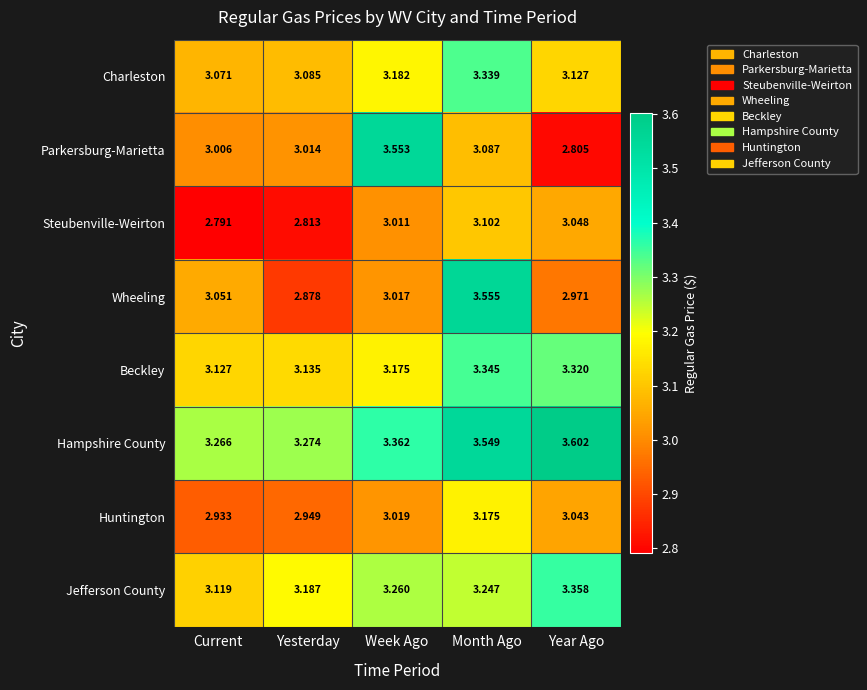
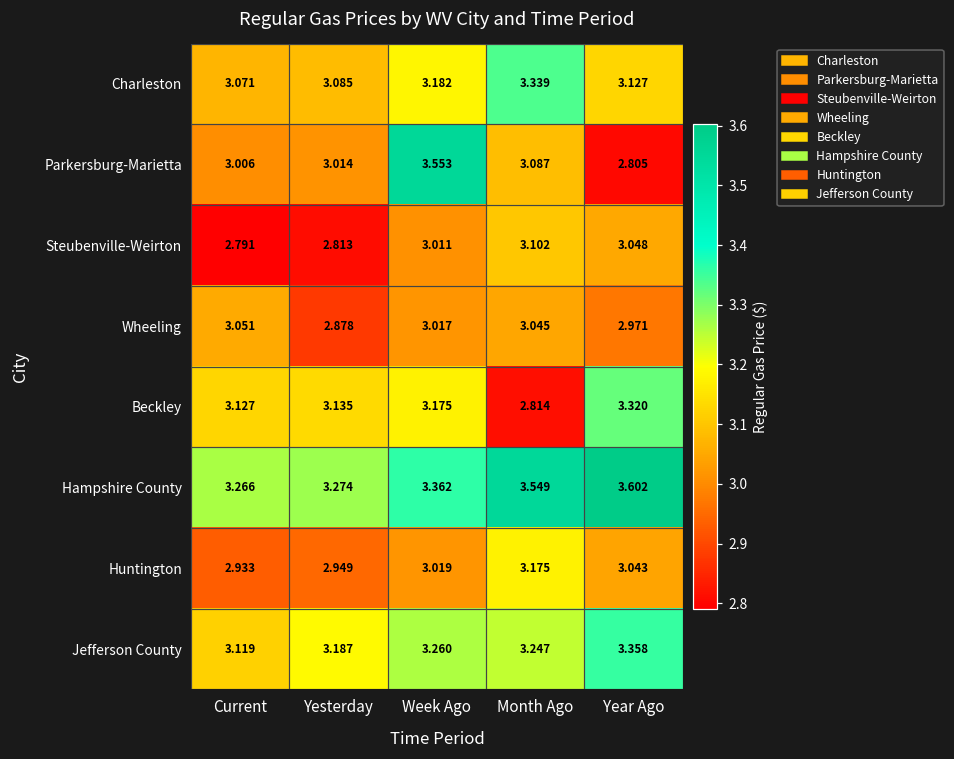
  {
    "Charleston": {
      "Current": 3.071,
      "Yesterday": 3.085,
      "Week Ago": 3.182,
      "Month Ago": 3.339,
      "Year Ago": 3.127
    },
    "Parkersburg-Marietta": {
      "Current": 3.006,
      "Yesterday": 3.014,
      "Week Ago": 3.553,
      "Month Ago": 3.087,
      "Year Ago": 2.805
    },
    "Steubenville-Weirton": {
      "Current": 2.791,
      "Yesterday": 2.813,
      "Week Ago": 3.011,
      "Month Ago": 3.102,
      "Year Ago": 3.048
    },
    "Wheeling": {
      "Current": 3.051,
      "Yesterday": 2.878,
      "Week Ago": 3.017,
-     "Month Ago": 3.555,
+     "Month Ago": 3.045,
      "Year Ago": 2.971
    },
    "Beckley": {
      "Current": 3.127,
      "Yesterday": 3.135,
      "Week Ago": 3.175,
-     "Month Ago": 3.345,
+     "Month Ago": 2.814,
      "Year Ago": 3.320
    },
    "Hampshire County": {
      "Current": 3.266,
      "Yesterday": 3.274,
      "Week Ago": 3.362,
      "Month Ago": 3.549,
      "Year Ago": 3.602
    },
    "Huntington": {
      "Current": 2.933,
      "Yesterday": 2.949,
      "Week Ago": 3.019,
      "Month Ago": 3.175,
      "Year Ago": 3.043
    },
    "Jefferson County": {
      "Current": 3.119,
      "Yesterday": 3.187,
      "Week Ago": 3.260,
      "Month Ago": 3.247,
      "Year Ago": 3.358
    }
  }
